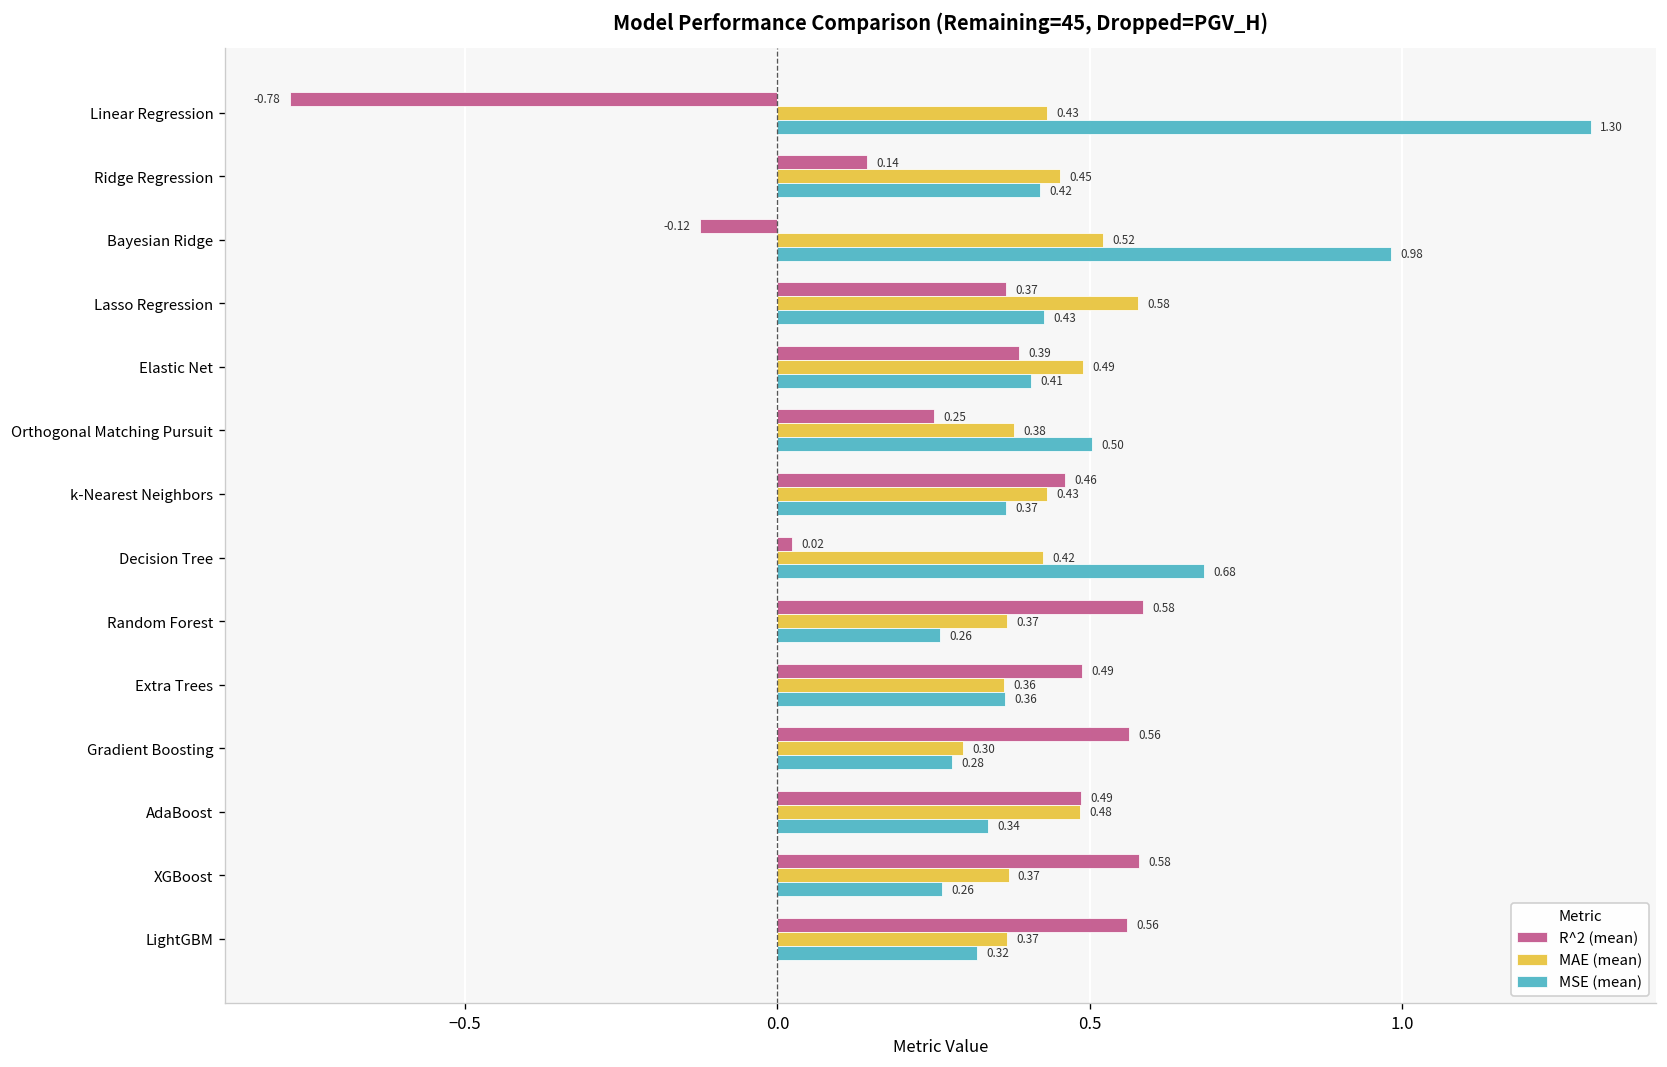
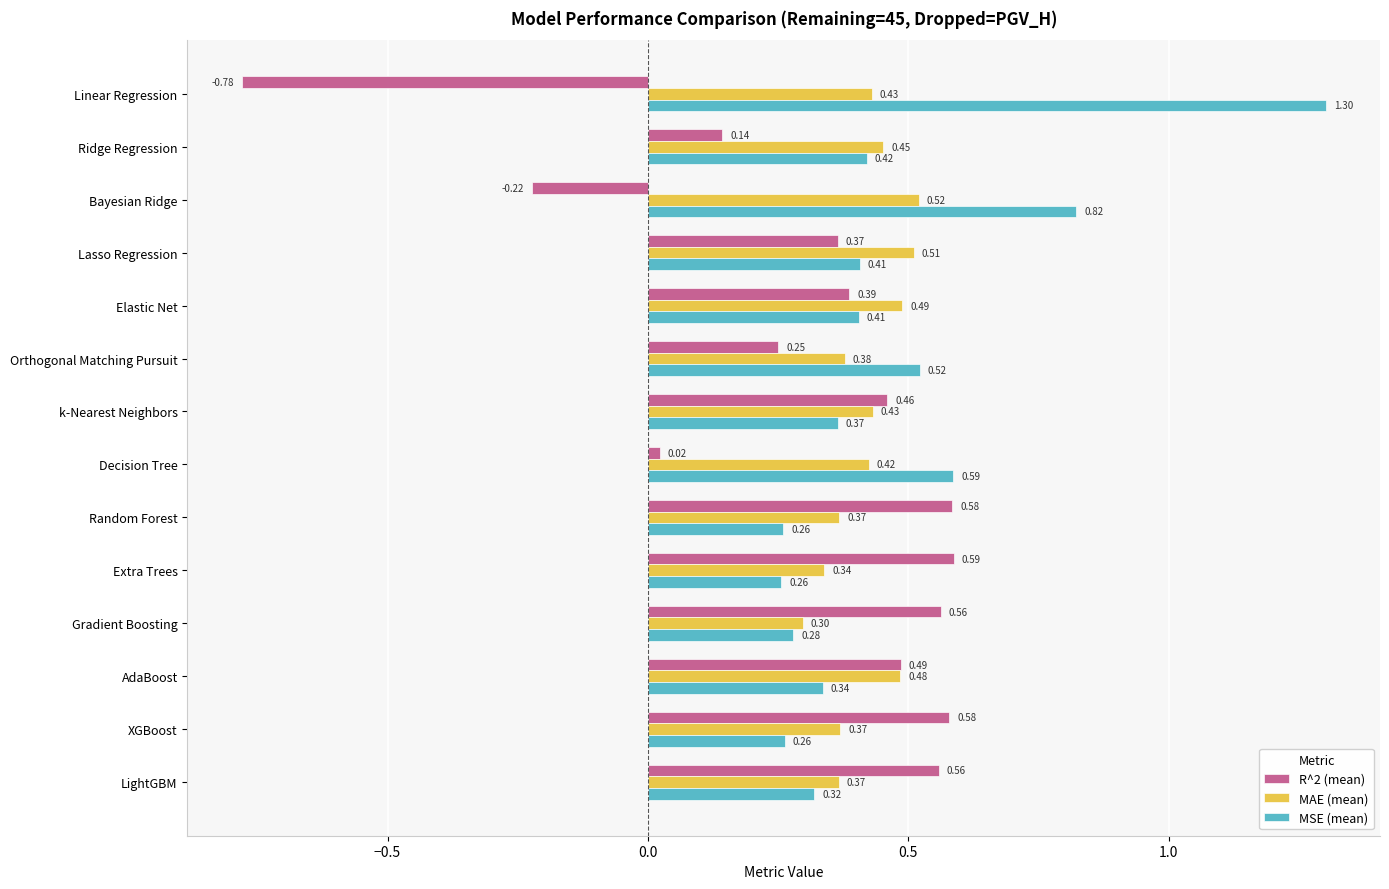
  {
    "R^2 (mean)": {
      "Linear Regression": -0.78,
      "Ridge Regression": 0.14,
-     "Bayesian Ridge": -0.12,
+     "Bayesian Ridge": -0.22,
      "Lasso Regression": 0.37,
      "Elastic Net": 0.39,
      "Orthogonal Matching Pursuit": 0.25,
      "k-Nearest Neighbors": 0.46,
      "Decision Tree": 0.02,
      "Random Forest": 0.58,
-     "Extra Trees": 0.49,
+     "Extra Trees": 0.59,
      "Gradient Boosting": 0.56,
      "AdaBoost": 0.49,
      "XGBoost": 0.58,
      "LightGBM": 0.56
    },
    "MAE (mean)": {
      "Linear Regression": 0.43,
      "Ridge Regression": 0.45,
      "Bayesian Ridge": 0.52,
-     "Lasso Regression": 0.58,
+     "Lasso Regression": 0.51,
      "Elastic Net": 0.49,
      "Orthogonal Matching Pursuit": 0.38,
      "k-Nearest Neighbors": 0.43,
      "Decision Tree": 0.42,
      "Random Forest": 0.37,
-     "Extra Trees": 0.36,
+     "Extra Trees": 0.34,
      "Gradient Boosting": 0.30,
      "AdaBoost": 0.48,
      "XGBoost": 0.37,
      "LightGBM": 0.37
    },
    "MSE (mean)": {
      "Linear Regression": 1.30,
      "Ridge Regression": 0.42,
-     "Bayesian Ridge": 0.98,
-     "Lasso Regression": 0.43,
+     "Bayesian Ridge": 0.82,
+     "Lasso Regression": 0.41,
      "Elastic Net": 0.41,
-     "Orthogonal Matching Pursuit": 0.50,
+     "Orthogonal Matching Pursuit": 0.52,
      "k-Nearest Neighbors": 0.37,
-     "Decision Tree": 0.68,
+     "Decision Tree": 0.59,
      "Random Forest": 0.26,
-     "Extra Trees": 0.36,
+     "Extra Trees": 0.26,
      "Gradient Boosting": 0.28,
      "AdaBoost": 0.34,
      "XGBoost": 0.26,
      "LightGBM": 0.32
    }
  }
